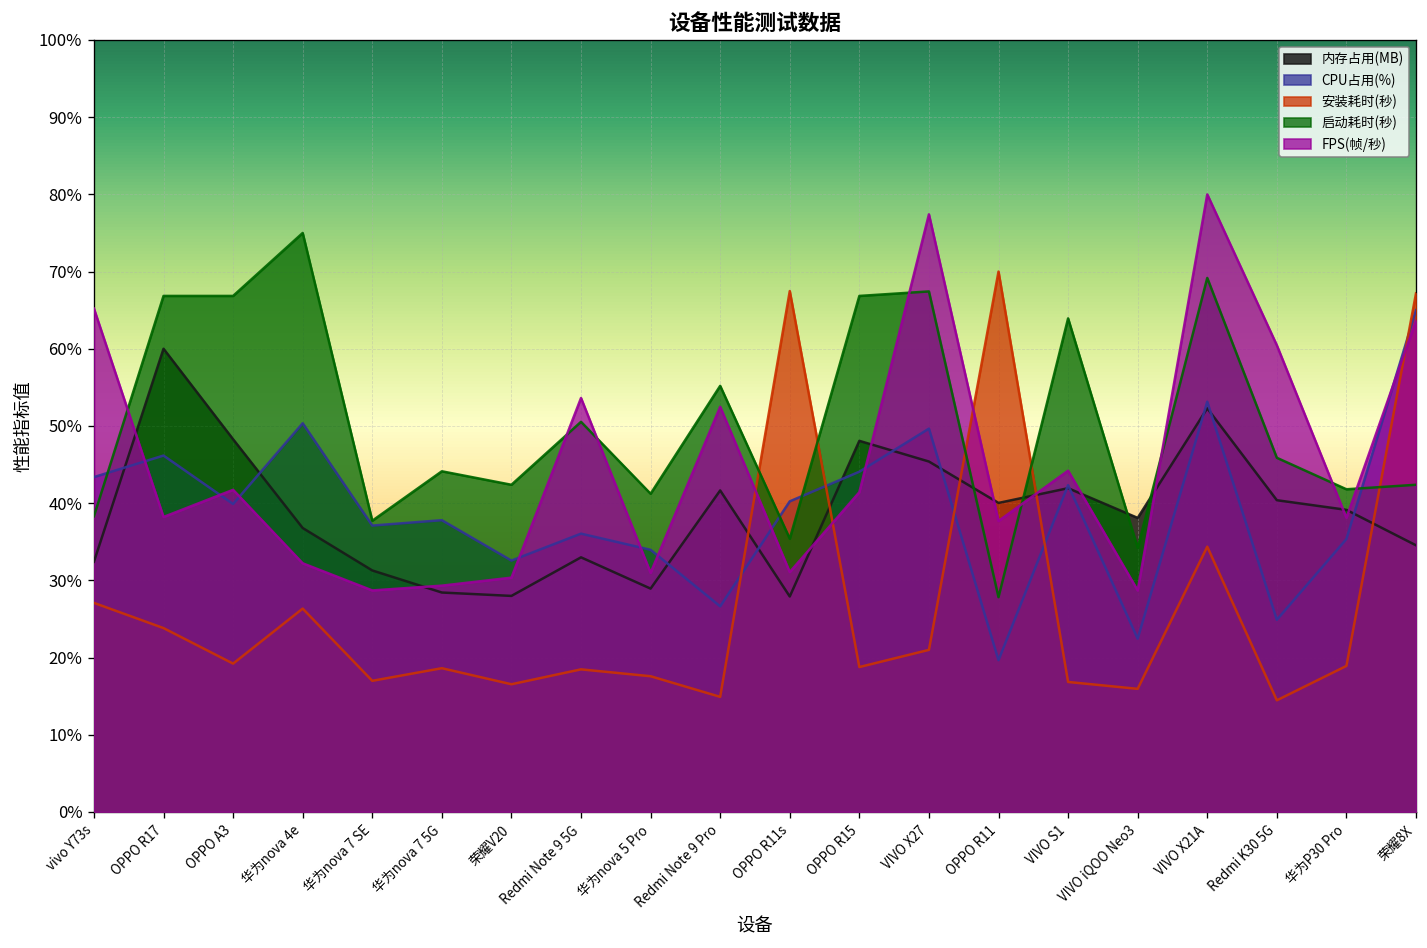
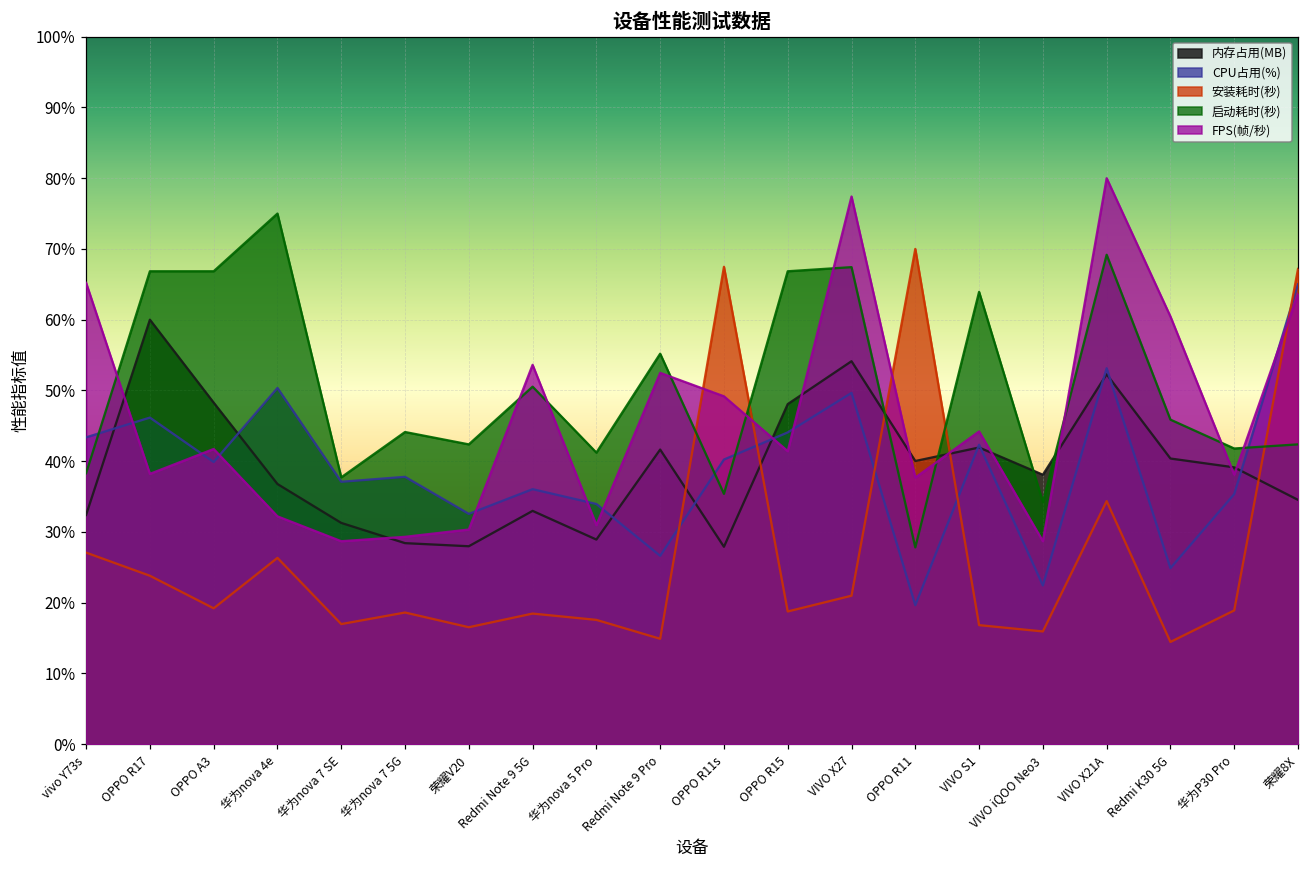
  {
    "内存占用(MB)": {
      "vivo Y73s": "32%",
      "OPPO R17": "60%",
      "OPPO A3": "48%",
      "华为nova 4e": "37%",
      "华为nova 7 SE": "31%",
      "华为nova 7 5G": "28%",
      "荣耀V20": "28%",
      "Redmi Note 9 5G": "33%",
      "华为nova 5 Pro": "29%",
      "Redmi Note 9 Pro": "42%",
      "OPPO R11s": "28%",
      "OPPO R15": "48%",
-     "VIVO X27": "45%",
+     "VIVO X27": "54%",
      "OPPO R11": "40%",
      "VIVO iQOO Neo3": "38%",
      "VIVO X21A": "52%",
      "Redmi K30 5G": "40%",
      "华为P30 Pro": "39%",
      "荣耀8X": "35%"
    },
    "CPU占用(%)": {
      "vivo Y73s": "43%",
      "OPPO R17": "46%",
      "OPPO A3": "40%",
      "华为nova 4e": "50%",
      "华为nova 7 SE": "37%",
      "华为nova 7 5G": "38%",
      "荣耀V20": "33%",
      "Redmi Note 9 5G": "36%",
      "华为nova 5 Pro": "34%",
      "Redmi Note 9 Pro": "27%",
      "OPPO R11s": "40%",
      "OPPO R15": "44%",
      "VIVO X27": "50%",
      "OPPO R11": "20%",
      "VIVO iQOO Neo3": "22%",
      "VIVO X21A": "53%",
      "Redmi K30 5G": "25%",
      "华为P30 Pro": "35%",
      "荣耀8X": "65%"
    },
    "安装耗时(秒)": {
      "vivo Y73s": "27%",
      "OPPO R17": "24%",
      "OPPO A3": "19%",
      "华为nova 4e": "26%",
      "华为nova 7 SE": "17%",
      "华为nova 7 5G": "19%",
      "荣耀V20": "17%",
      "Redmi Note 9 5G": "18%",
      "华为nova 5 Pro": "18%",
      "Redmi Note 9 Pro": "15%",
      "OPPO R11s": "67%",
      "OPPO R15": "19%",
      "VIVO X27": "21%",
      "OPPO R11": "70%",
      "VIVO S1": "17%",
      "VIVO iQOO Neo3": "16%",
      "VIVO X21A": "34%",
      "Redmi K30 5G": "14%",
      "华为P30 Pro": "19%",
      "荣耀8X": "67%"
    },
    "启动耗时(秒)": {
      "vivo Y73s": "38%",
      "OPPO R17": "67%",
      "OPPO A3": "67%",
      "华为nova 4e": "75%",
      "华为nova 7 SE": "38%",
      "华为nova 7 5G": "44%",
      "荣耀V20": "42%",
      "Redmi Note 9 5G": "51%",
      "华为nova 5 Pro": "41%",
      "Redmi Note 9 Pro": "55%",
      "OPPO R11s": "35%",
      "OPPO R15": "67%",
      "VIVO X27": "67%",
      "OPPO R11": "28%",
      "VIVO S1": "64%",
      "VIVO iQOO Neo3": "34%",
      "VIVO X21A": "69%",
      "Redmi K30 5G": "46%",
      "华为P30 Pro": "42%",
      "荣耀8X": "42%"
    },
    "FPS(帧/秒)": {
      "vivo Y73s": "65%",
      "OPPO R17": "38%",
      "OPPO A3": "42%",
      "华为nova 4e": "32%",
      "华为nova 7 SE": "29%",
      "华为nova 7 5G": "29%",
      "荣耀V20": "30%",
      "Redmi Note 9 5G": "54%",
      "华为nova 5 Pro": "31%",
      "Redmi Note 9 Pro": "52%",
-     "OPPO R11s": "31%",
+     "OPPO R11s": "49%",
      "OPPO R15": "41%",
      "VIVO X27": "77%",
      "OPPO R11": "38%",
      "VIVO S1": "44%",
      "VIVO iQOO Neo3": "29%",
      "VIVO X21A": "80%",
      "Redmi K30 5G": "60%",
      "华为P30 Pro": "38%",
      "荣耀8X": "64%"
    }
  }
